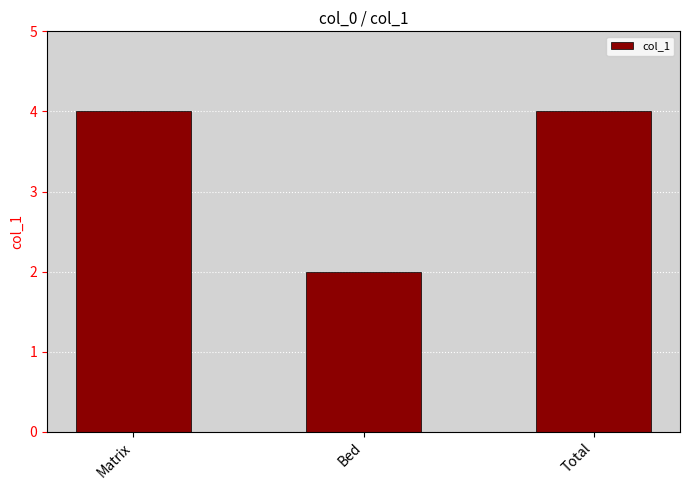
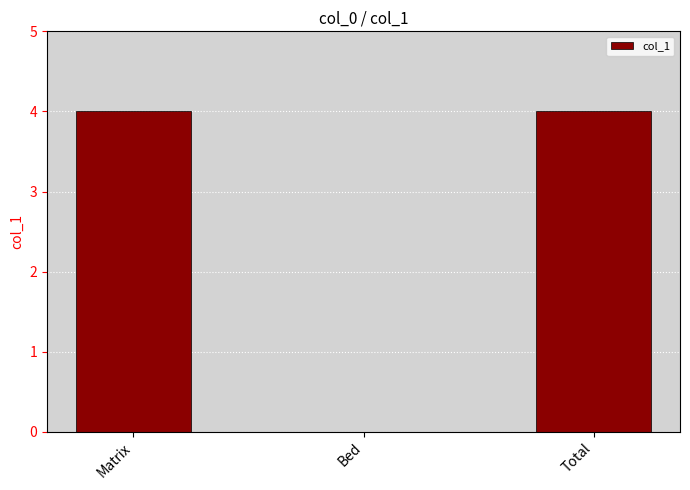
  {
    "Matrix": 4,
-   "Bed": 2,
+   "Bed": 0,
    "Total": 4
  }
